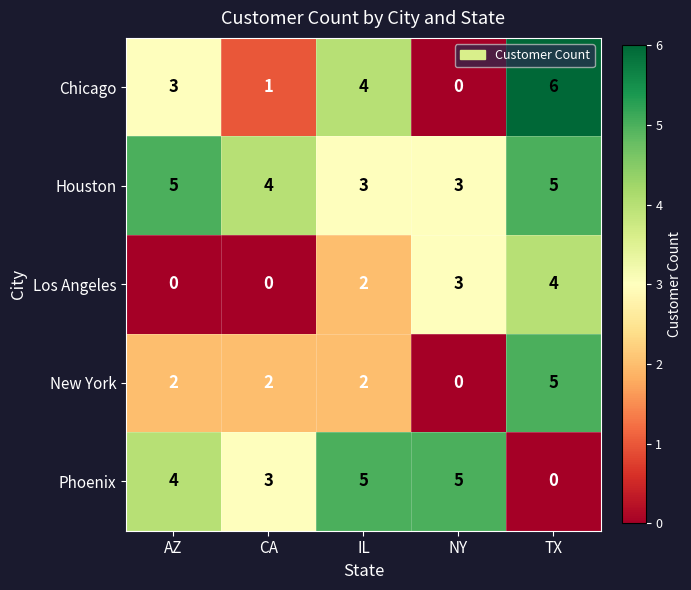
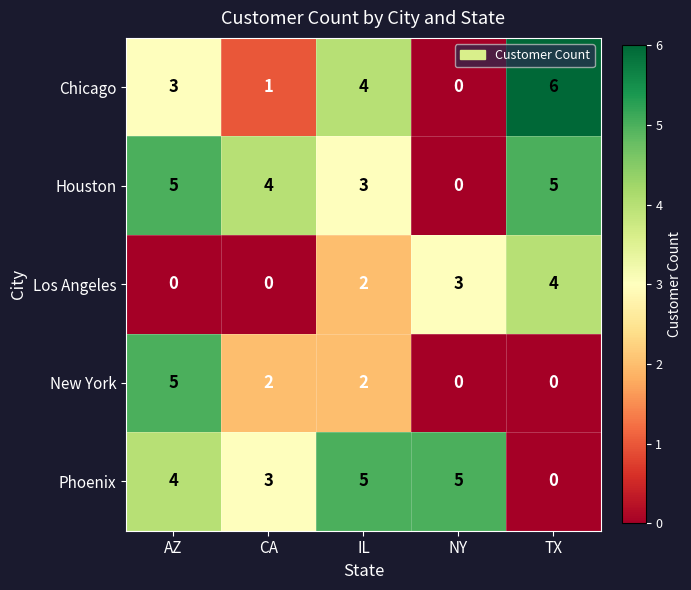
  {
    "Chicago": {
      "AZ": 3,
      "CA": 1,
      "IL": 4,
      "NY": 0,
      "TX": 6
    },
    "Houston": {
      "AZ": 5,
      "CA": 4,
      "IL": 3,
-     "NY": 3,
+     "NY": 0,
      "TX": 5
    },
    "Los Angeles": {
      "AZ": 0,
      "CA": 0,
      "IL": 2,
      "NY": 3,
      "TX": 4
    },
    "New York": {
-     "AZ": 2,
+     "AZ": 5,
      "CA": 2,
      "IL": 2,
      "NY": 0,
-     "TX": 5
+     "TX": 0
    },
    "Phoenix": {
      "AZ": 4,
      "CA": 3,
      "IL": 5,
      "NY": 5,
      "TX": 0
    }
  }
